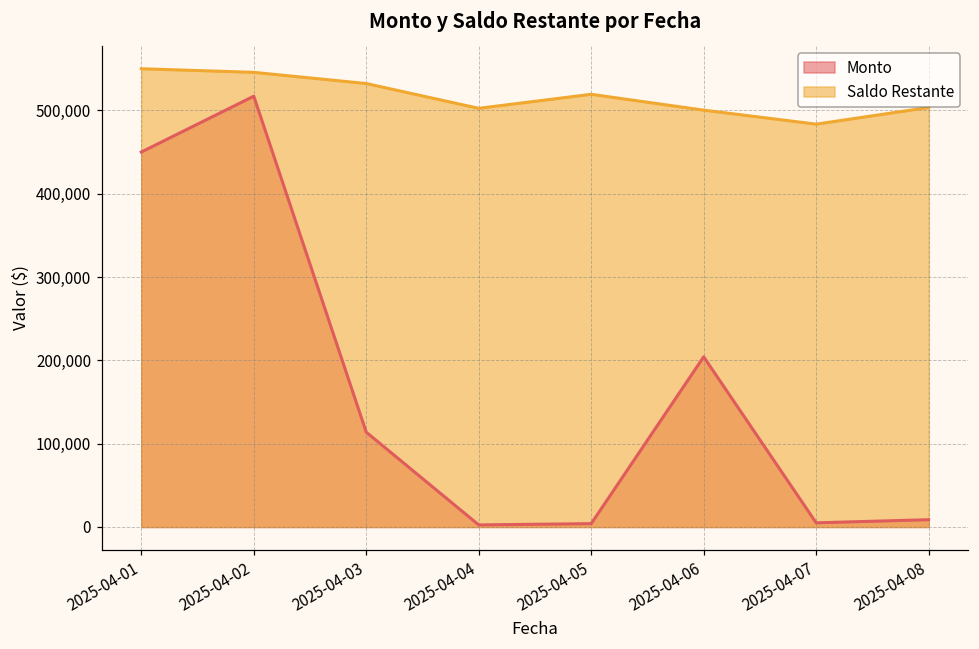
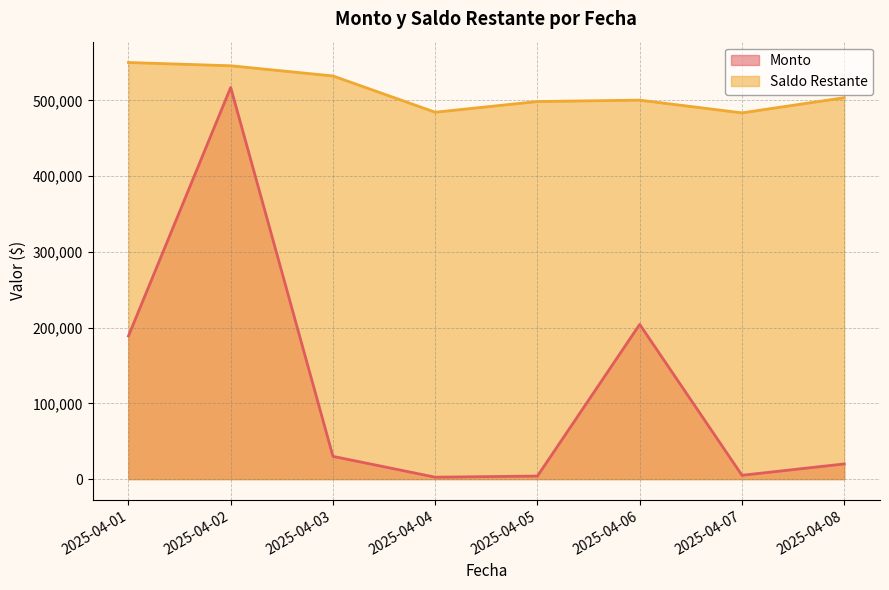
  {
    "Monto": {
-     "2025-04-01": "450,000",
+     "2025-04-01": "190,000",
      "2025-04-02": "520,000",
-     "2025-04-03": "110,000",
+     "2025-04-03": "30,000",
      "2025-04-04": "0",
      "2025-04-05": "0",
      "2025-04-06": "200,000",
      "2025-04-07": "10,000",
-     "2025-04-08": "10,000"
+     "2025-04-08": "20,000"
    },
    "Saldo Restante": {
      "2025-04-01": "550,000",
      "2025-04-02": "550,000",
      "2025-04-03": "530,000",
-     "2025-04-04": "500,000",
-     "2025-04-05": "520,000",
+     "2025-04-04": "480,000",
+     "2025-04-05": "500,000",
      "2025-04-06": "500,000",
      "2025-04-07": "480,000",
      "2025-04-08": "500,000"
    }
  }
